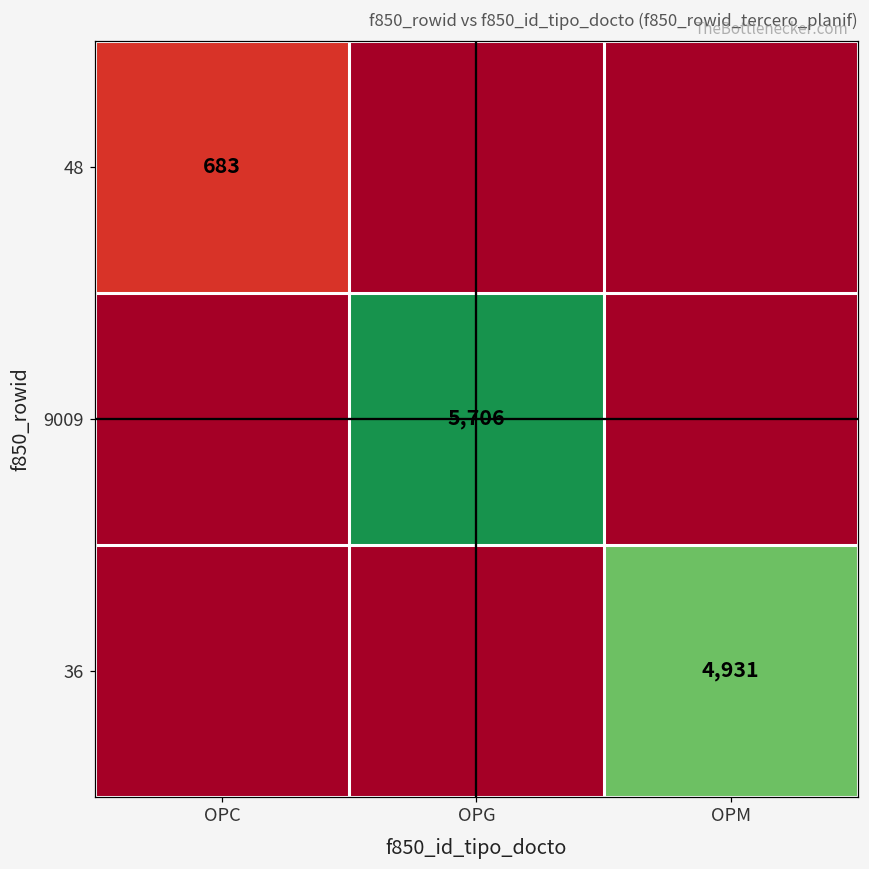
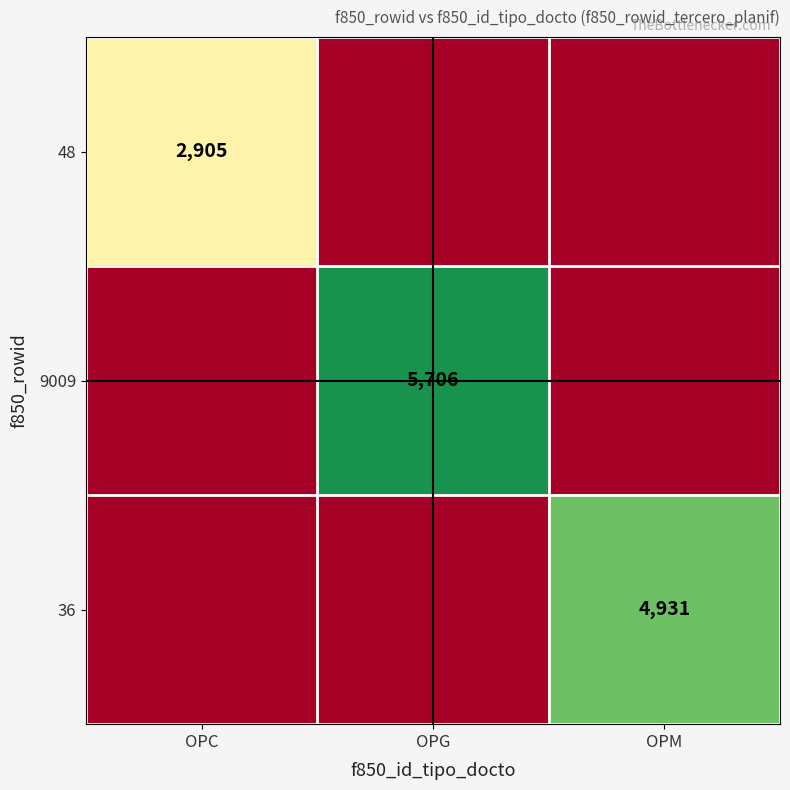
  {
    "48": {
-     "OPC": "683"
+     "OPC": "2,905"
    },
    "9009": {
      "OPG": "5,706"
    },
    "36": {
      "OPM": "4,931"
    }
  }
